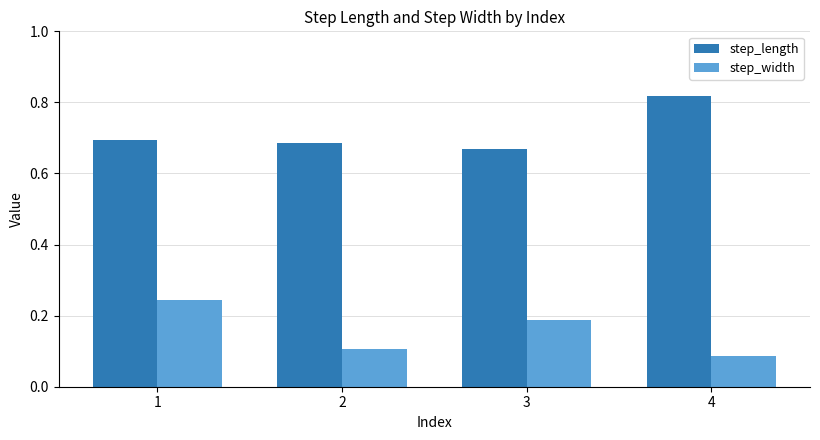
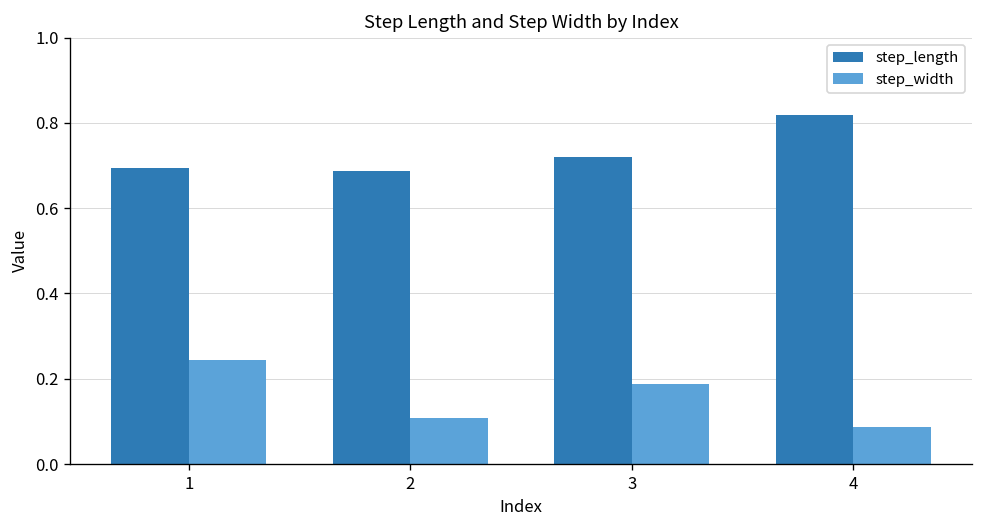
  {
    "step_length": {
      "1": 0.70,
      "2": 0.69,
-     "3": 0.67,
+     "3": 0.72,
      "4": 0.82
    },
    "step_width": {
      "1": 0.24,
      "2": 0.11,
      "3": 0.19,
      "4": 0.09
    }
  }
